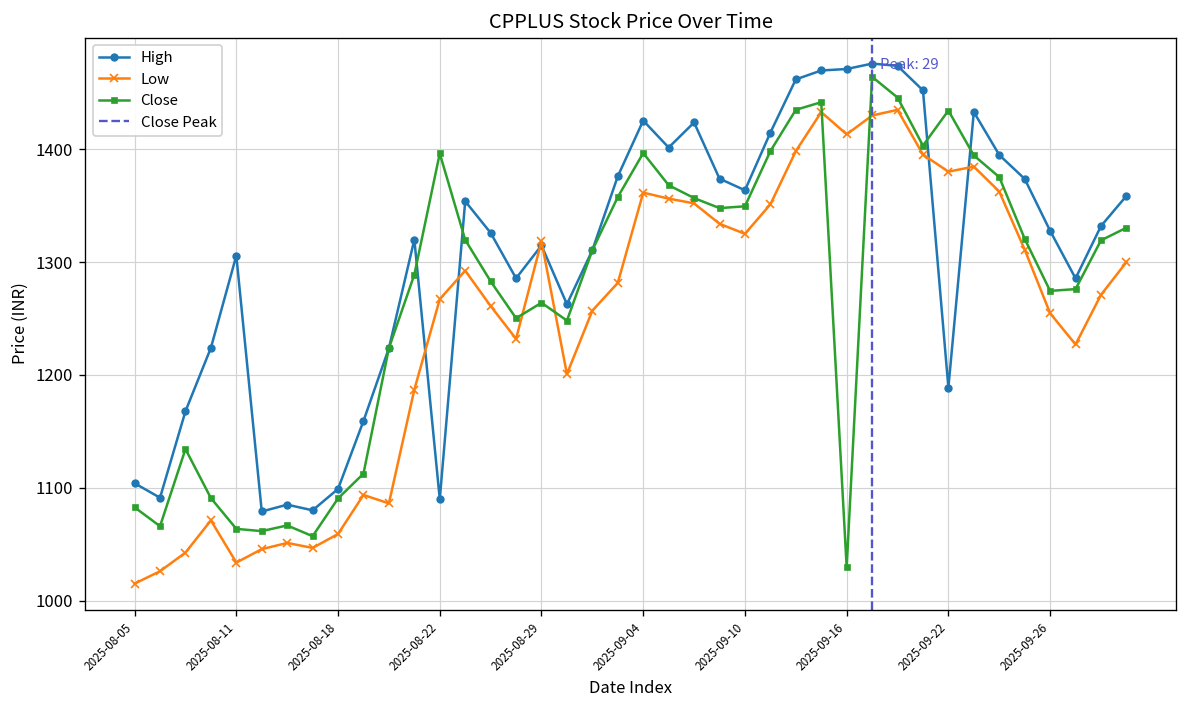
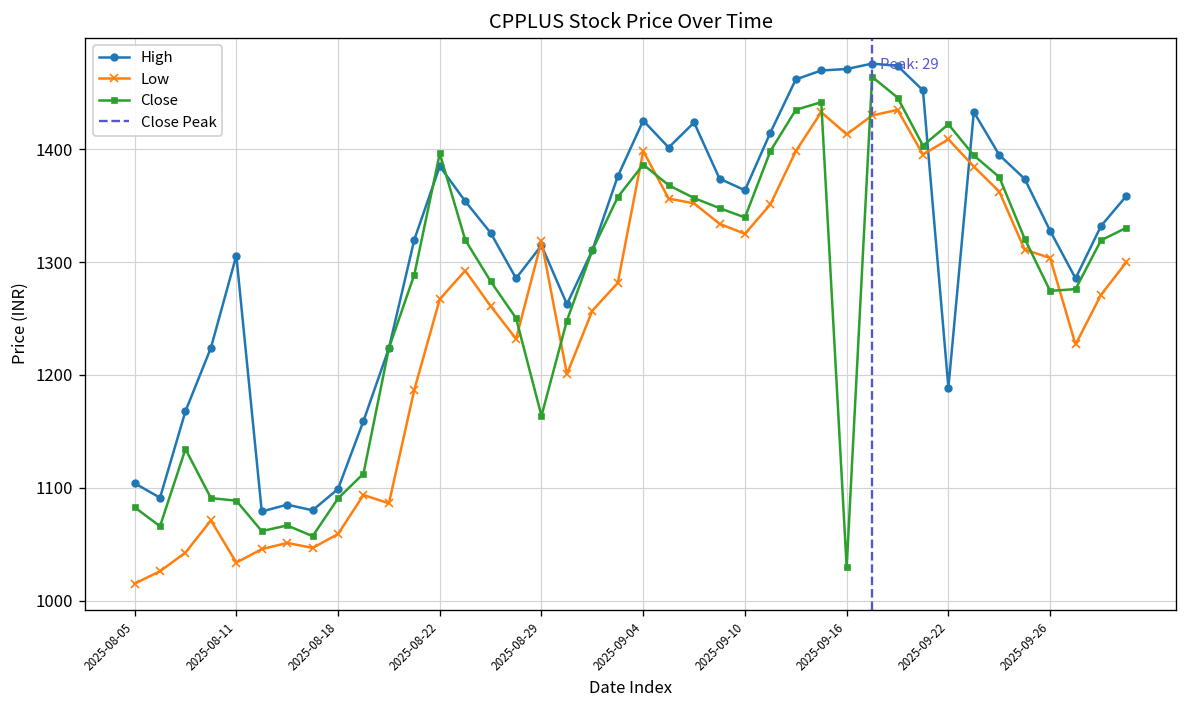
  {
    "High": {
      "2025-08-05": 1100,
      "2025-08-11": 1310,
      "2025-08-18": 1100,
-     "2025-08-22": 1090,
+     "2025-08-22": 1390,
      "2025-08-29": 1310,
      "2025-09-04": 1430,
      "2025-09-10": 1360,
      "2025-09-16": 1470,
      "2025-09-22": 1190,
      "2025-09-26": 1330
    },
    "Low": {
      "2025-08-05": 1020,
      "2025-08-11": 1030,
      "2025-08-18": 1060,
      "2025-08-22": 1270,
      "2025-08-29": 1320,
-     "2025-09-04": 1360,
+     "2025-09-04": 1400,
      "2025-09-10": 1330,
      "2025-09-16": 1410,
-     "2025-09-22": 1380,
-     "2025-09-26": 1250
+     "2025-09-22": 1410,
+     "2025-09-26": 1300
    },
    "Close": {
      "2025-08-05": 1080,
-     "2025-08-11": 1060,
+     "2025-08-11": 1090,
      "2025-08-18": 1090,
      "2025-08-22": 1400,
-     "2025-08-29": 1260,
-     "2025-09-04": 1400,
-     "2025-09-10": 1350,
+     "2025-08-29": 1160,
+     "2025-09-04": 1390,
+     "2025-09-10": 1340,
      "2025-09-16": 1030,
-     "2025-09-22": 1430,
+     "2025-09-22": 1420,
      "2025-09-26": 1270
    }
  }
